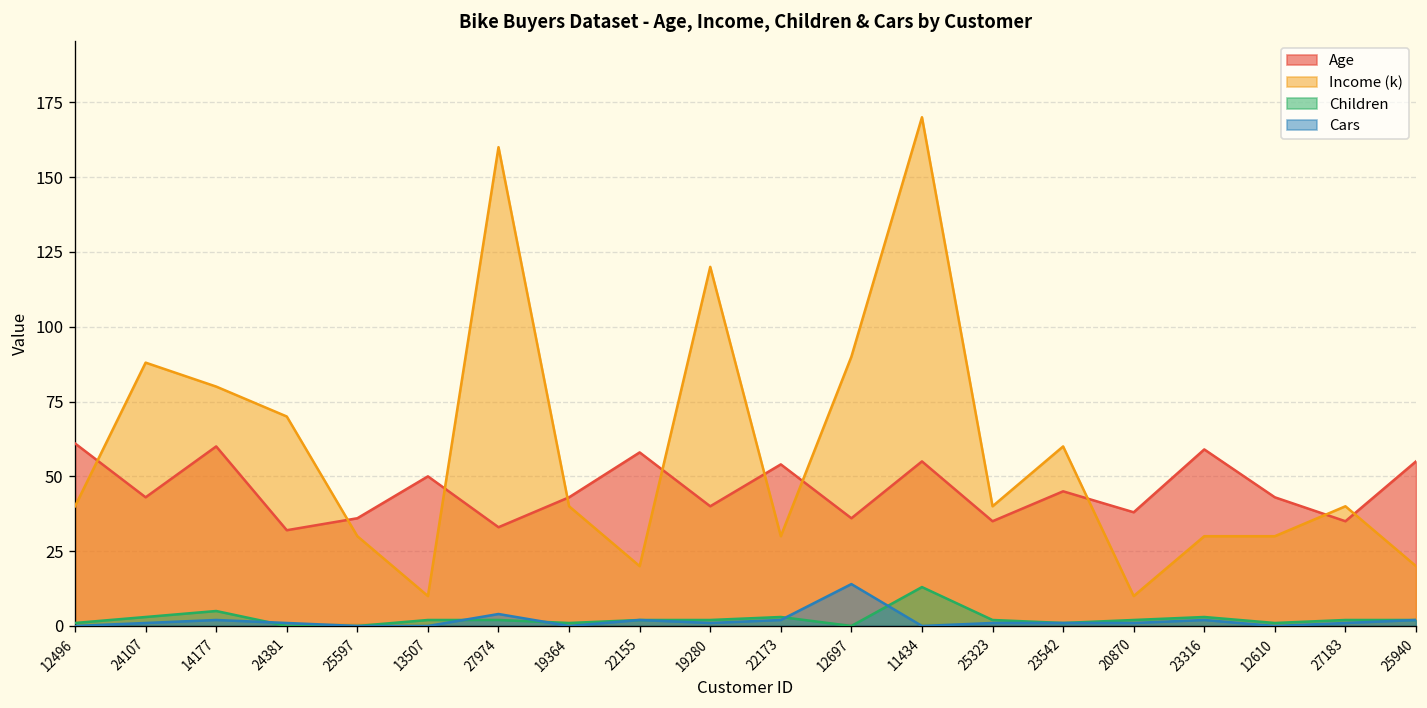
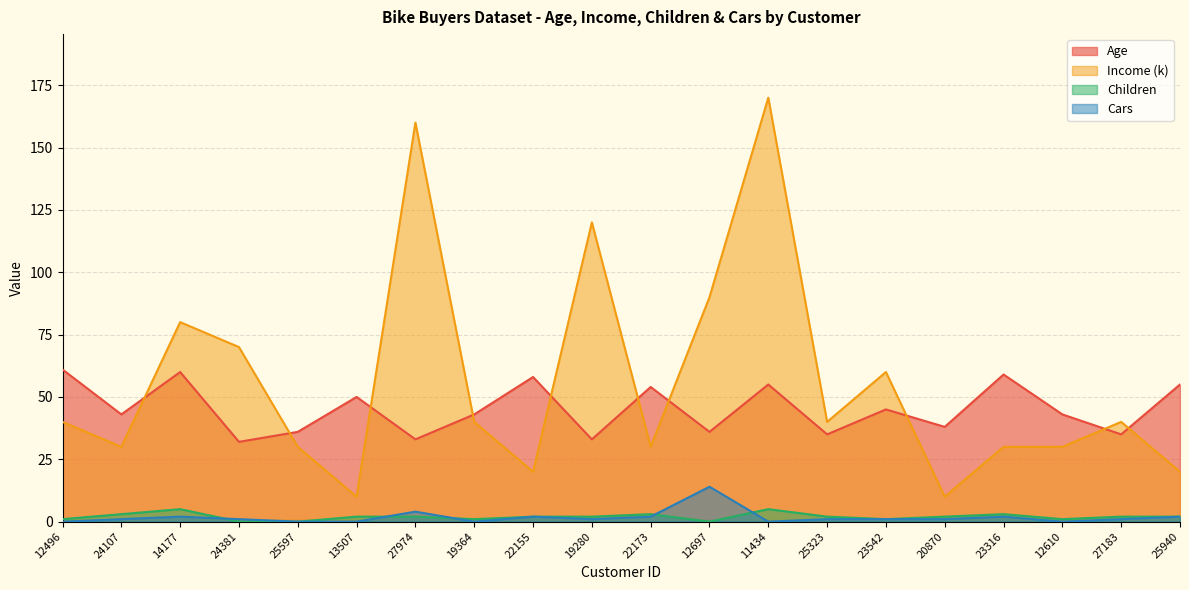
  {
    "Age": {
      "12496": 61,
      "24107": 43,
      "14177": 60,
      "24381": 32,
      "25597": 36,
      "13507": 50,
      "27974": 33,
      "19364": 43,
      "22155": 58,
-     "19280": 40,
+     "19280": 33,
      "22173": 54,
      "12697": 36,
      "11434": 55,
      "25323": 35,
      "23542": 45,
      "20870": 38,
      "23316": 59,
      "12610": 43,
      "27183": 35,
      "25940": 55
    },
    "Income (k)": {
      "12496": 40,
-     "24107": 88,
+     "24107": 30,
      "14177": 80,
      "24381": 70,
      "25597": 30,
      "13507": 10,
      "27974": 160,
      "19364": 40,
      "22155": 20,
      "19280": 120,
      "22173": 30,
      "12697": 90,
      "11434": 170,
      "25323": 40,
      "23542": 60,
      "20870": 10,
      "23316": 30,
      "12610": 30,
      "27183": 40,
      "25940": 20
    },
    "Children": {
      "24107": 3,
      "14177": 5,
      "13507": 2,
      "27974": 2,
      "12697": 0,
-     "11434": 13
+     "11434": 5
    },
    "Cars": {
      "24107": 1,
      "14177": 2,
      "13507": 0,
      "27974": 4,
      "12697": 14,
      "11434": 0
    }
  }
